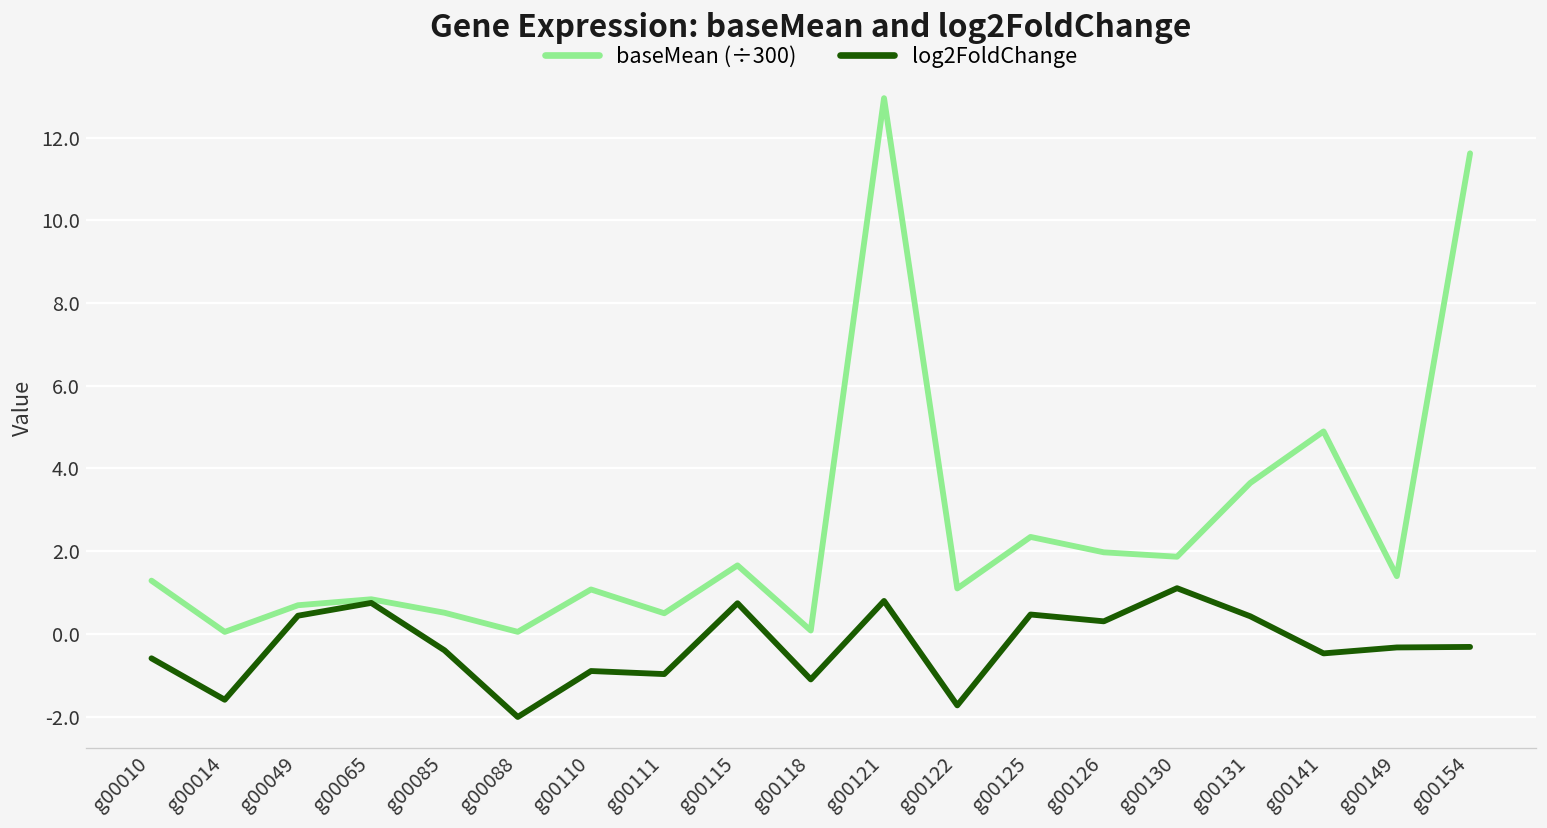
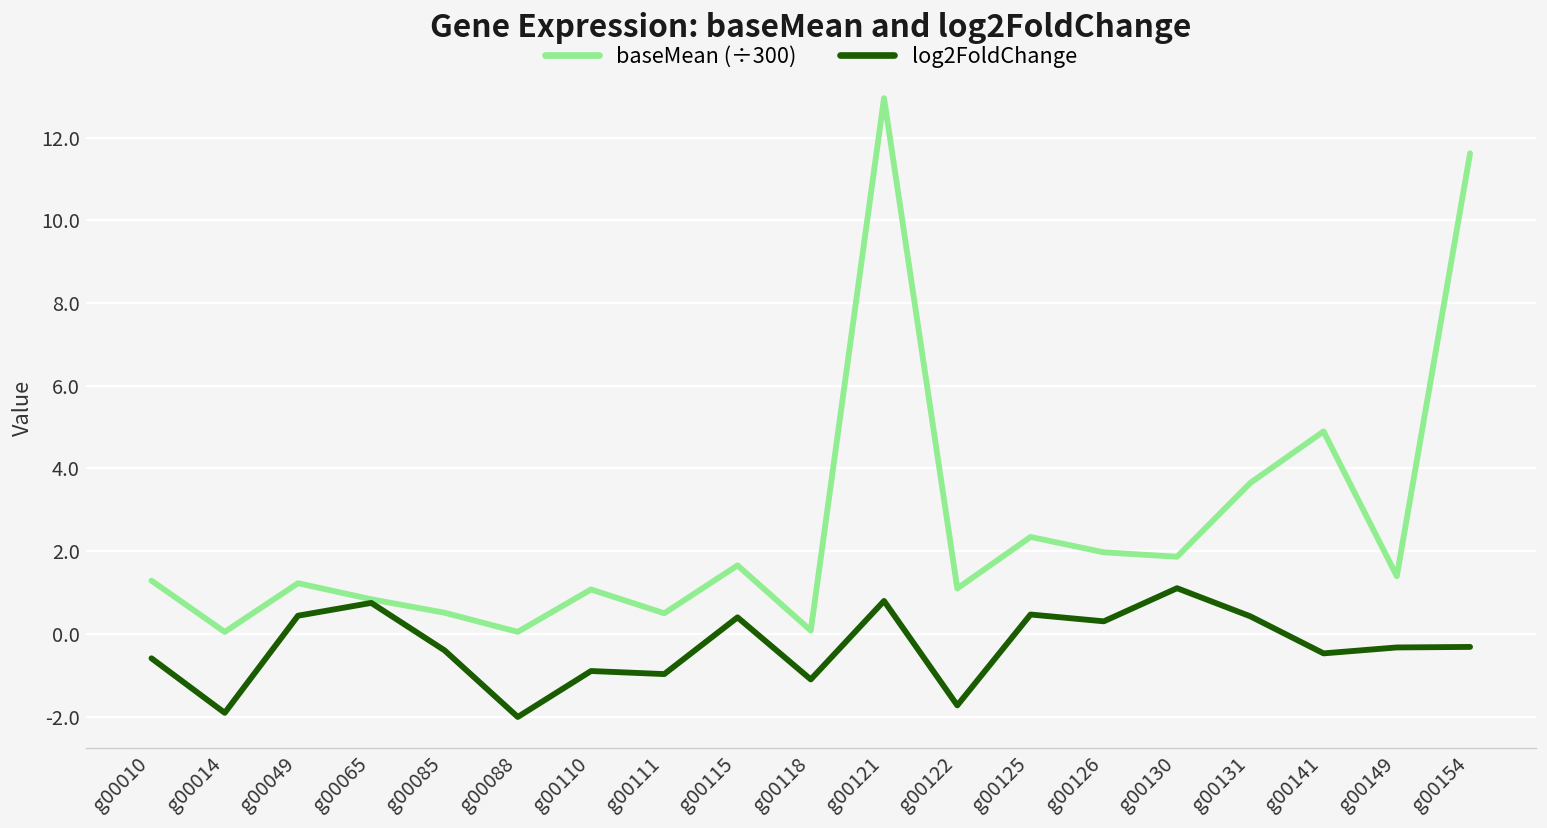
  {
    "baseMean (÷300)": {
      "g00010": 1.3,
      "g00014": 0.0,
-     "g00049": 0.7,
+     "g00049": 1.2,
      "g00065": 0.8,
      "g00085": 0.5,
      "g00088": 0.0,
      "g00110": 1.1,
      "g00111": 0.5,
      "g00115": 1.7,
      "g00118": 0.1,
      "g00121": 13.0,
      "g00122": 1.1,
      "g00125": 2.3,
      "g00126": 2.0,
      "g00130": 1.9,
      "g00131": 3.6,
      "g00141": 4.9,
      "g00149": 1.4,
      "g00154": 11.6
    },
    "log2FoldChange": {
      "g00010": -0.6,
-     "g00014": -1.6,
+     "g00014": -1.9,
      "g00049": 0.4,
      "g00065": 0.7,
      "g00085": -0.4,
      "g00088": -2.0,
      "g00110": -0.9,
      "g00111": -1.0,
-     "g00115": 0.7,
+     "g00115": 0.4,
      "g00118": -1.1,
      "g00121": 0.8,
      "g00122": -1.7,
      "g00125": 0.5,
      "g00126": 0.3,
      "g00130": 1.1,
      "g00131": 0.4,
      "g00141": -0.5,
      "g00149": -0.3,
      "g00154": -0.3
    }
  }
